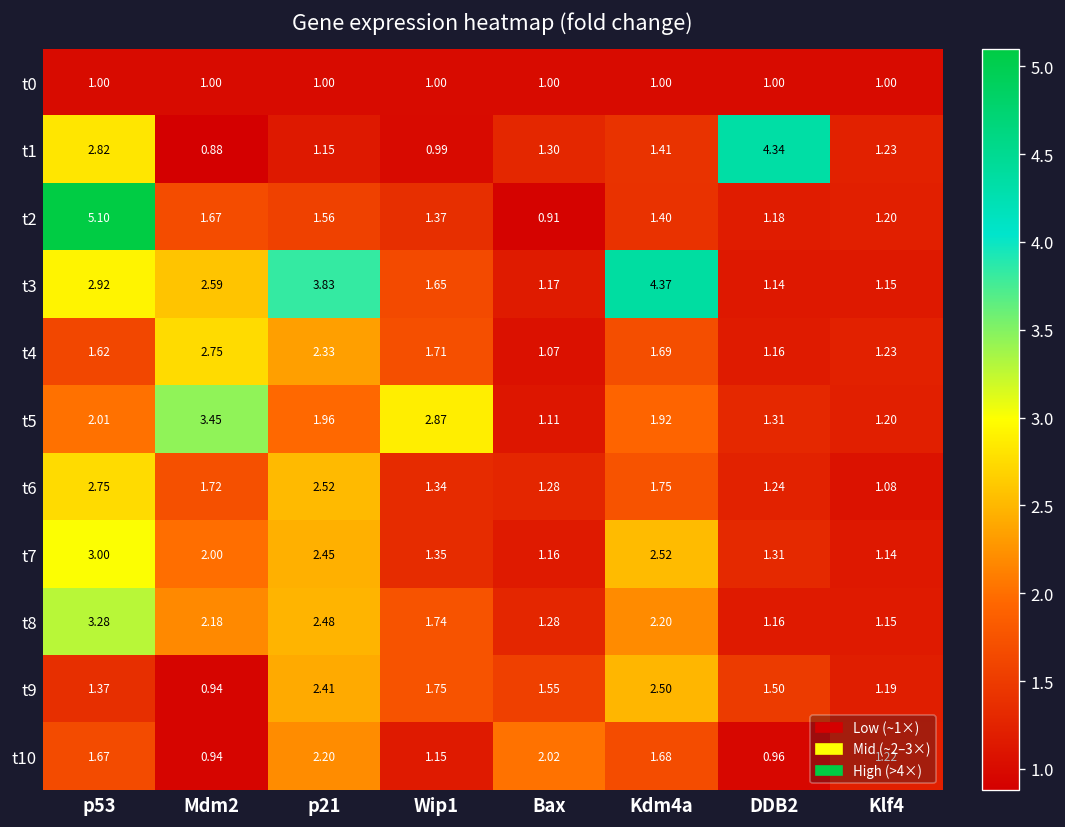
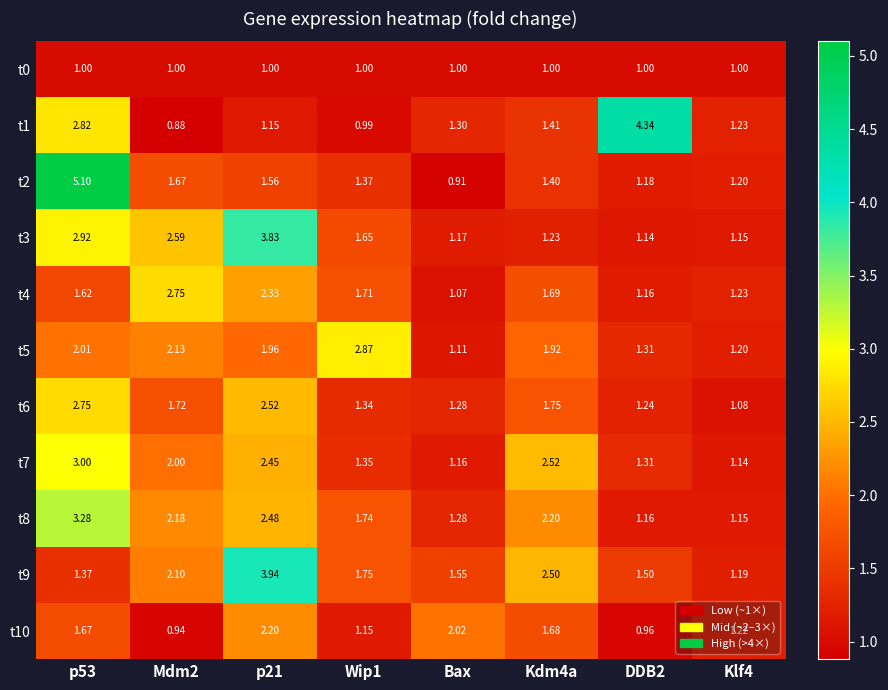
  {
    "t0": {
      "p53": 1.00,
      "Mdm2": 1.00,
      "p21": 1.00,
      "Wip1": 1.00,
      "Bax": 1.00,
      "Kdm4a": 1.00,
      "DDB2": 1.00,
      "Klf4": 1.00
    },
    "t1": {
      "p53": 2.82,
      "Mdm2": 0.88,
      "p21": 1.15,
      "Wip1": 0.99,
      "Bax": 1.30,
      "Kdm4a": 1.41,
      "DDB2": 4.34,
      "Klf4": 1.23
    },
    "t2": {
      "p53": 5.10,
      "Mdm2": 1.67,
      "p21": 1.56,
      "Wip1": 1.37,
      "Bax": 0.91,
      "Kdm4a": 1.40,
      "DDB2": 1.18,
      "Klf4": 1.20
    },
    "t3": {
      "p53": 2.92,
      "Mdm2": 2.59,
      "p21": 3.83,
      "Wip1": 1.65,
      "Bax": 1.17,
-     "Kdm4a": 4.37,
+     "Kdm4a": 1.23,
      "DDB2": 1.14,
      "Klf4": 1.15
    },
    "t4": {
      "p53": 1.62,
      "Mdm2": 2.75,
      "p21": 2.33,
      "Wip1": 1.71,
      "Bax": 1.07,
      "Kdm4a": 1.69,
      "DDB2": 1.16,
      "Klf4": 1.23
    },
    "t5": {
      "p53": 2.01,
-     "Mdm2": 3.45,
+     "Mdm2": 2.13,
      "p21": 1.96,
      "Wip1": 2.87,
      "Bax": 1.11,
      "Kdm4a": 1.92,
      "DDB2": 1.31,
      "Klf4": 1.20
    },
    "t6": {
      "p53": 2.75,
      "Mdm2": 1.72,
      "p21": 2.52,
      "Wip1": 1.34,
      "Bax": 1.28,
      "Kdm4a": 1.75,
      "DDB2": 1.24,
      "Klf4": 1.08
    },
    "t7": {
      "p53": 3.00,
      "Mdm2": 2.00,
      "p21": 2.45,
      "Wip1": 1.35,
      "Bax": 1.16,
      "Kdm4a": 2.52,
      "DDB2": 1.31,
      "Klf4": 1.14
    },
    "t8": {
      "p53": 3.28,
      "Mdm2": 2.18,
      "p21": 2.48,
      "Wip1": 1.74,
      "Bax": 1.28,
      "Kdm4a": 2.20,
      "DDB2": 1.16,
      "Klf4": 1.15
    },
    "t9": {
      "p53": 1.37,
-     "Mdm2": 0.94,
-     "p21": 2.41,
+     "Mdm2": 2.10,
+     "p21": 3.94,
      "Wip1": 1.75,
      "Bax": 1.55,
      "Kdm4a": 2.50,
      "DDB2": 1.50,
      "Klf4": 1.19
    },
    "t10": {
      "p53": 1.67,
      "Mdm2": 0.94,
      "p21": 2.20,
      "Wip1": 1.15,
      "Bax": 2.02,
      "Kdm4a": 1.68,
      "DDB2": 0.96
    }
  }
